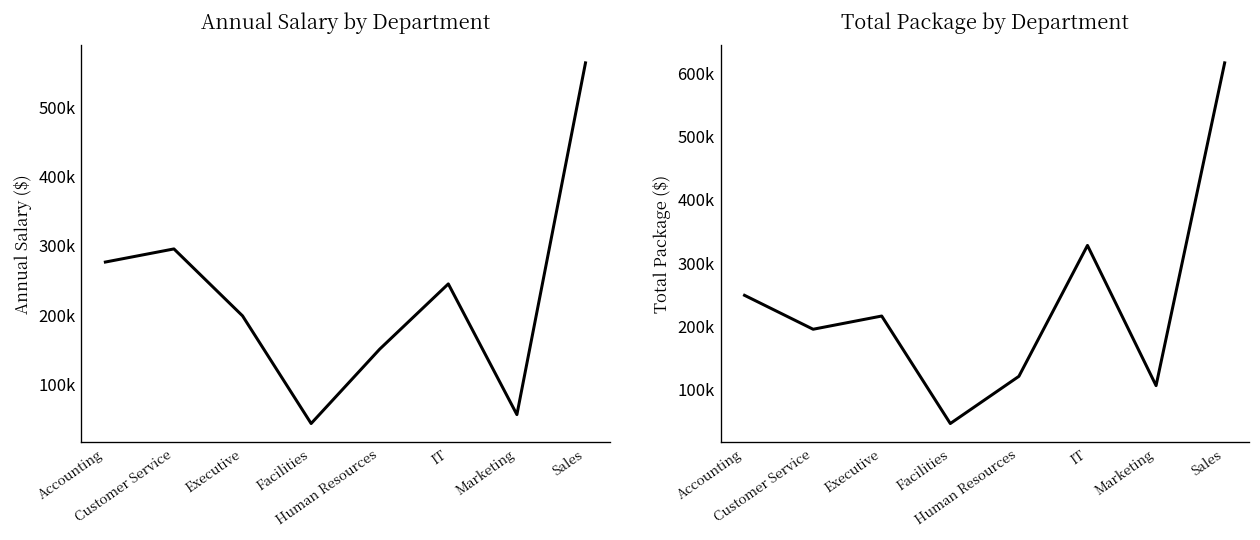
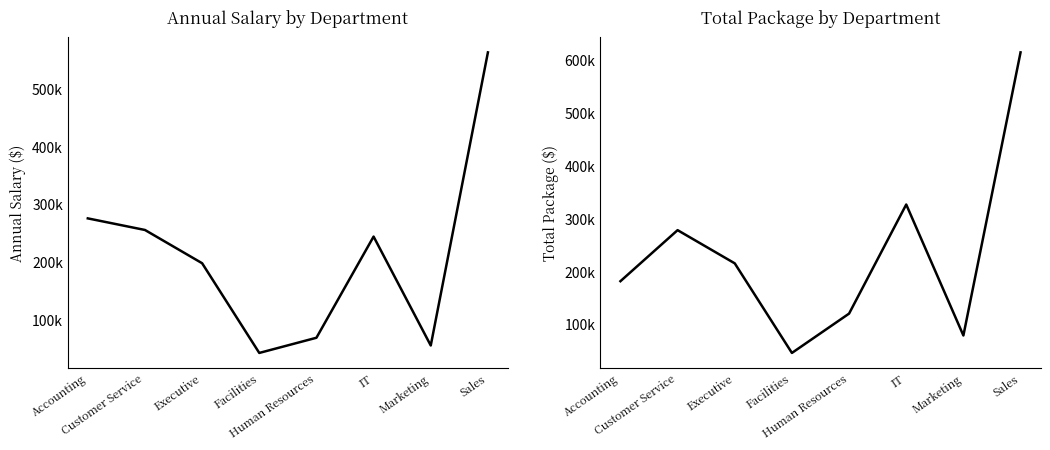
  {
    "Annual Salary by Department": {
      "Accounting": 280000,
-     "Customer Service": 290000,
+     "Customer Service": 260000,
      "Executive": 200000,
      "Facilities": 40000,
-     "Human Resources": 150000,
+     "Human Resources": 70000,
      "IT": 240000,
      "Marketing": 60000,
      "Sales": 560000
    },
    "Total Package by Department": {
-     "Accounting": 250000,
-     "Customer Service": 190000,
+     "Accounting": 180000,
+     "Customer Service": 280000,
      "Executive": 220000,
      "Facilities": 50000,
      "Human Resources": 120000,
      "IT": 330000,
-     "Marketing": 110000,
+     "Marketing": 80000,
      "Sales": 620000
    }
  }
